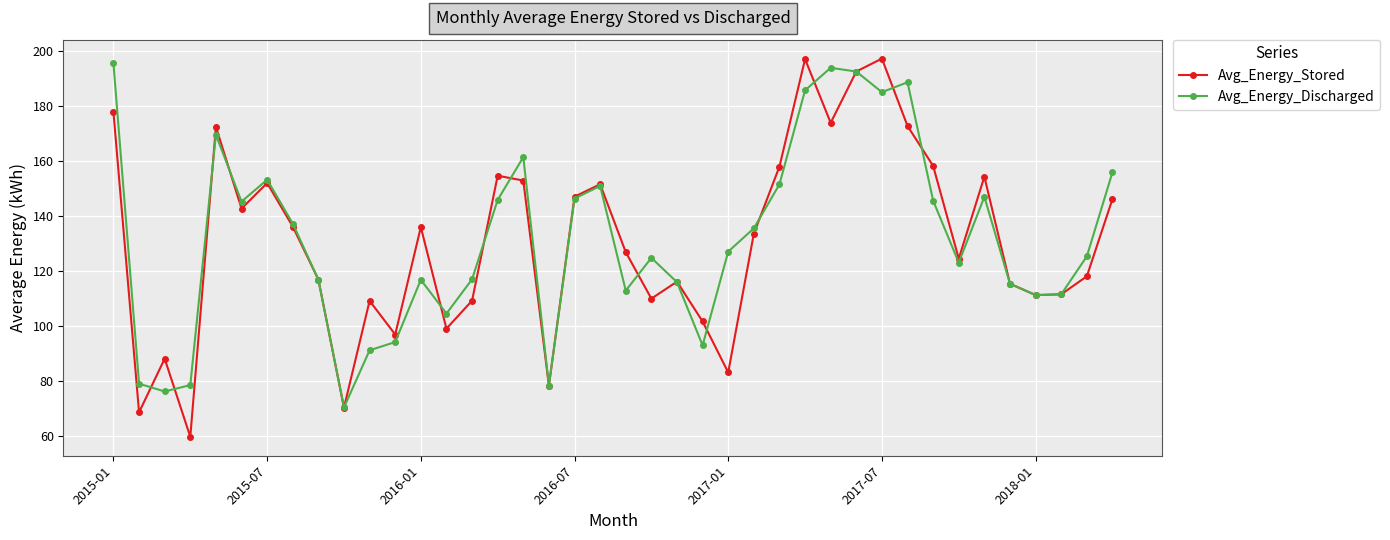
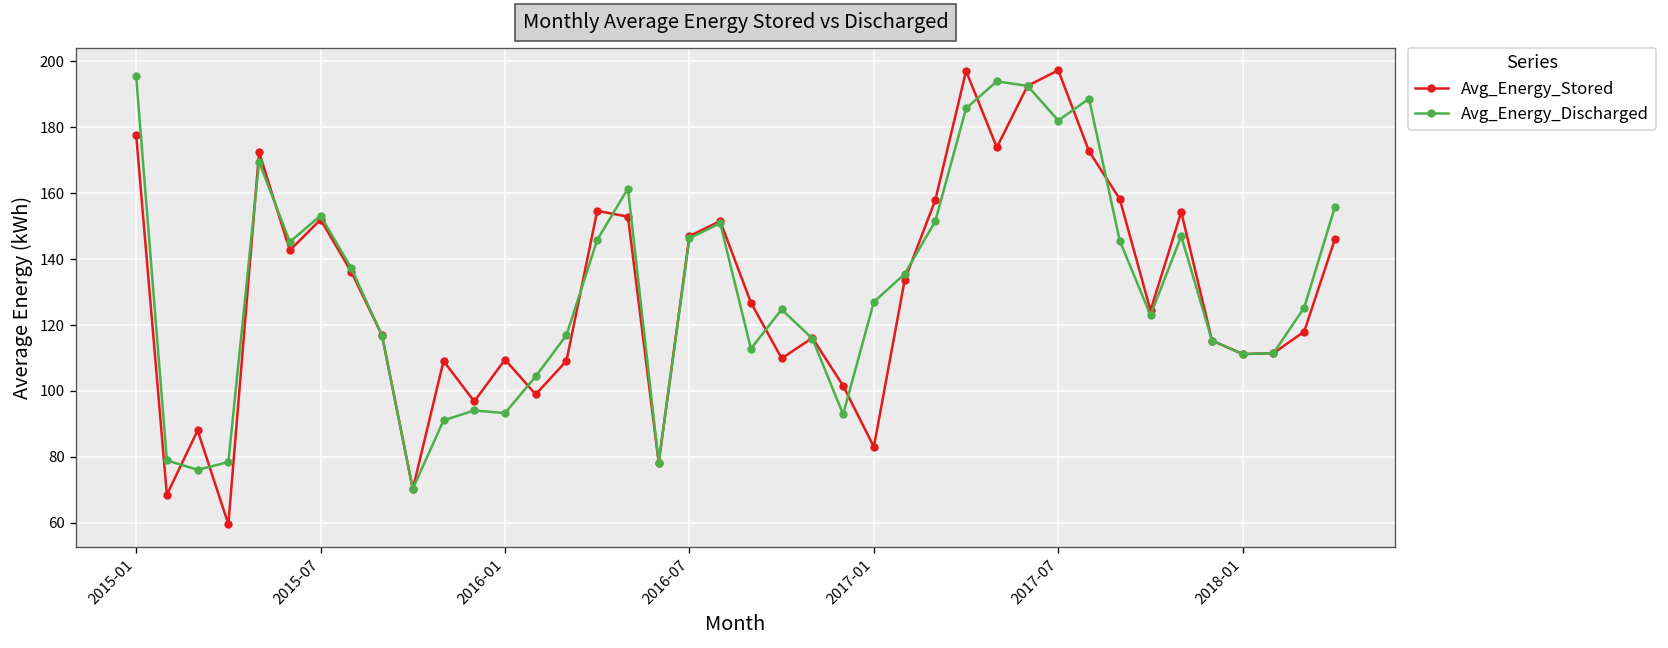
  {
    "Avg_Energy_Stored": {
      "2015-01": 178,
      "2015-07": 152,
-     "2016-01": 136,
+     "2016-01": 110,
      "2017-01": 83,
      "2017-07": 197
    },
    "Avg_Energy_Discharged": {
      "2015-01": 196,
      "2015-07": 153,
-     "2016-01": 117,
+     "2016-01": 93,
      "2017-01": 127,
-     "2017-07": 185
+     "2017-07": 182
    }
  }
